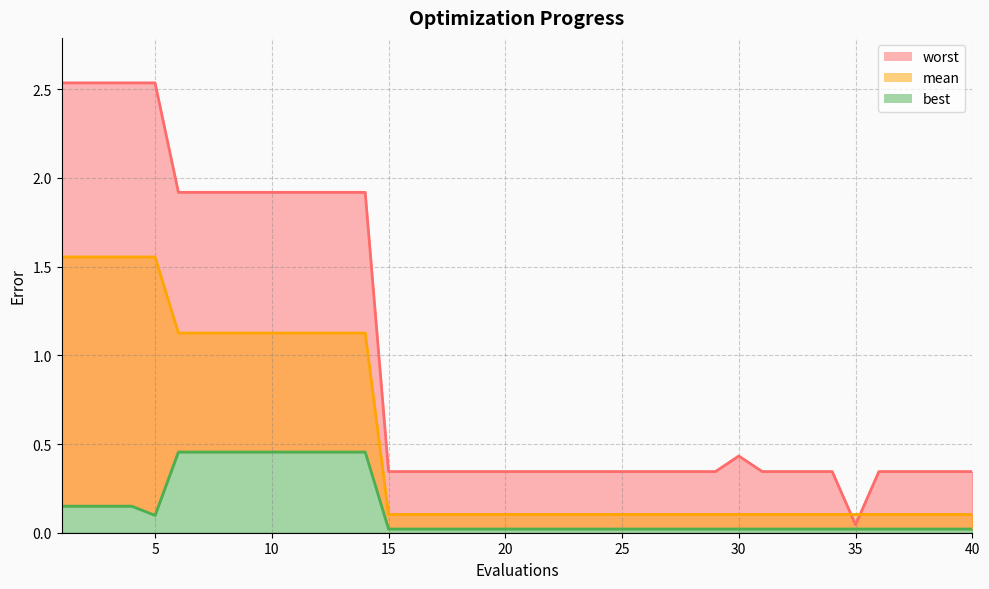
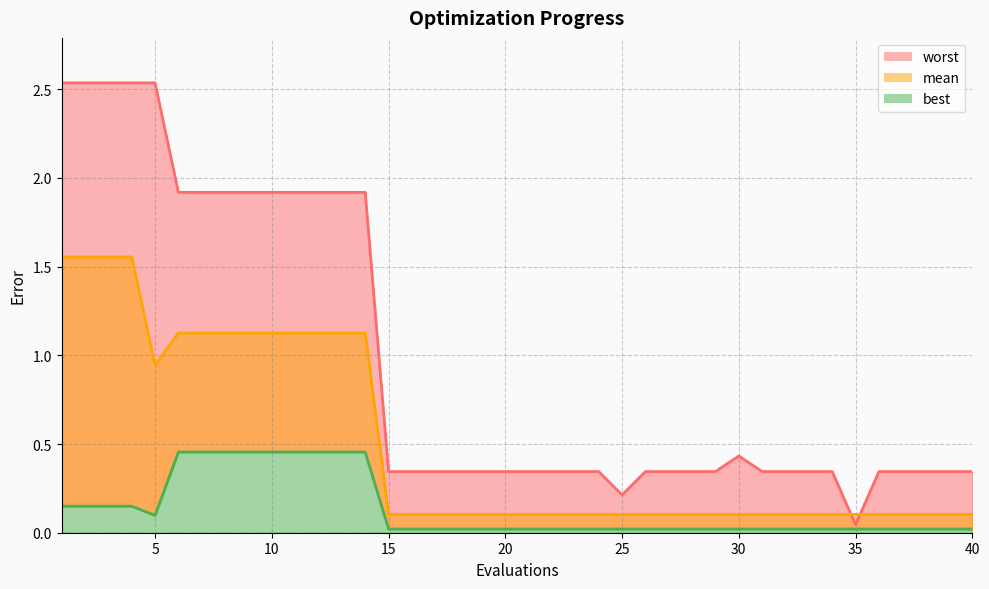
  {
    "worst": {
      "5": 2.54,
      "10": 1.92,
      "15": 0.34,
      "20": 0.34,
-     "25": 0.34,
+     "25": 0.21,
      "30": 0.43,
      "35": 0.05,
      "40": 0.34
    },
    "mean": {
-     "5": 1.55,
+     "5": 0.94,
      "10": 1.13,
      "15": 0.10,
      "20": 0.10,
      "25": 0.10,
      "30": 0.10,
      "35": 0.10,
      "40": 0.10
    },
    "best": {
      "5": 0.10,
      "10": 0.45,
      "15": 0.02,
      "20": 0.02,
      "25": 0.02,
      "30": 0.02,
      "35": 0.02,
      "40": 0.02
    }
  }
